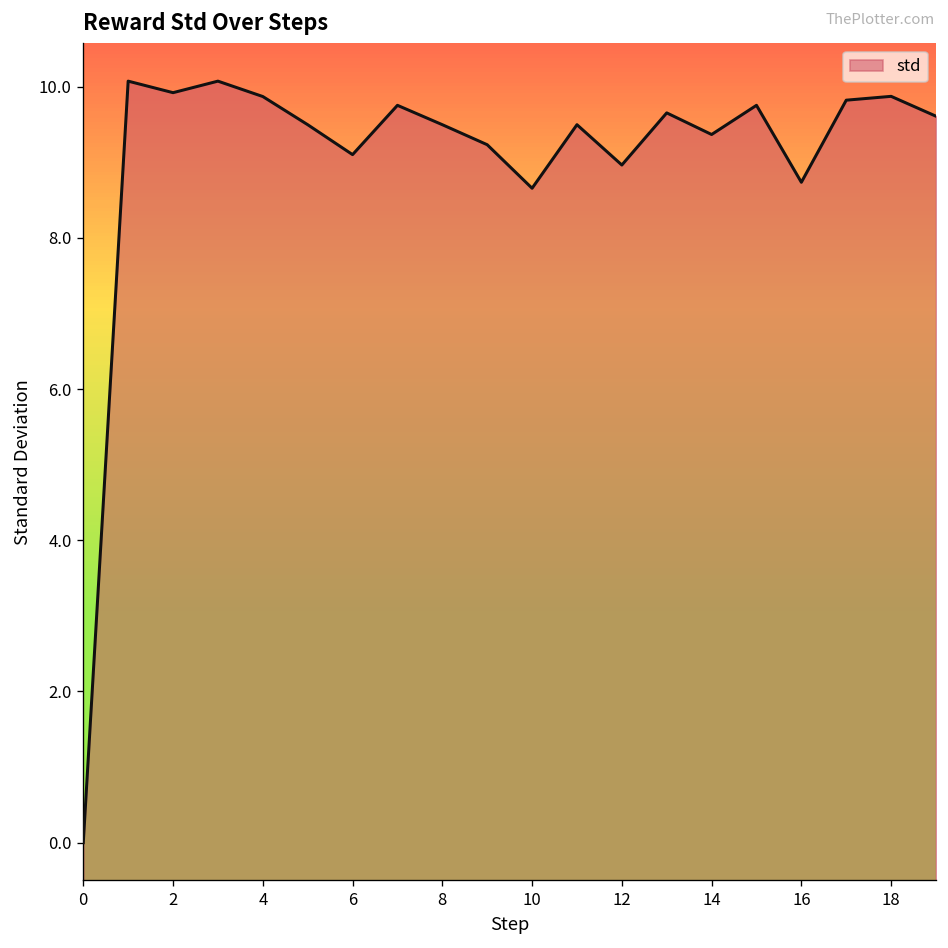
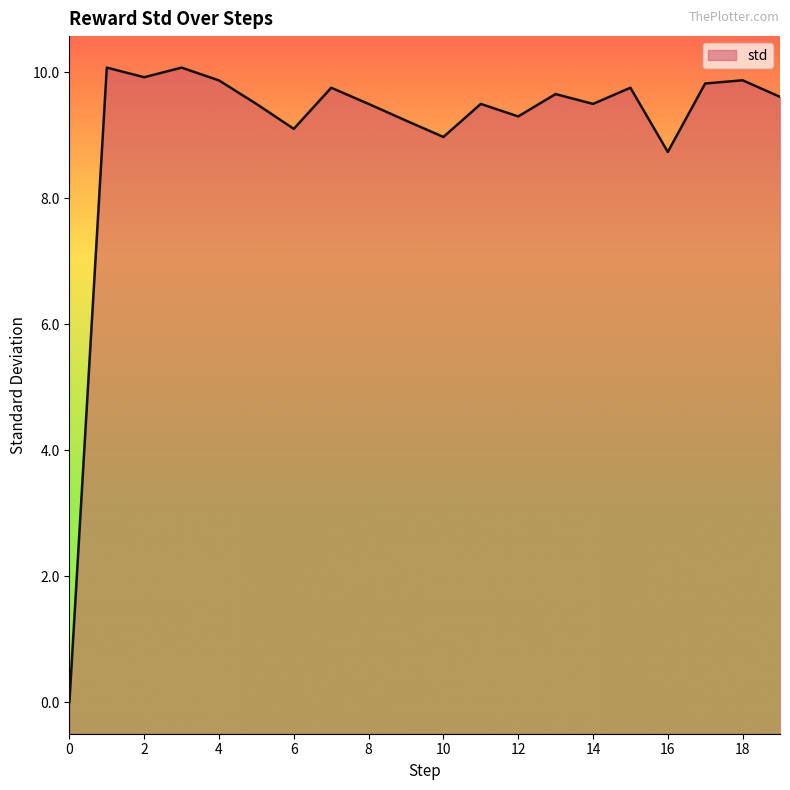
  {
    "0": 0.0,
    "2": 9.9,
    "4": 9.9,
    "6": 9.1,
    "8": 9.5,
-   "10": 8.7,
-   "12": 9.0,
-   "14": 9.4,
+   "10": 9.0,
+   "12": 9.3,
+   "14": 9.5,
    "16": 8.7,
    "18": 9.9
  }
